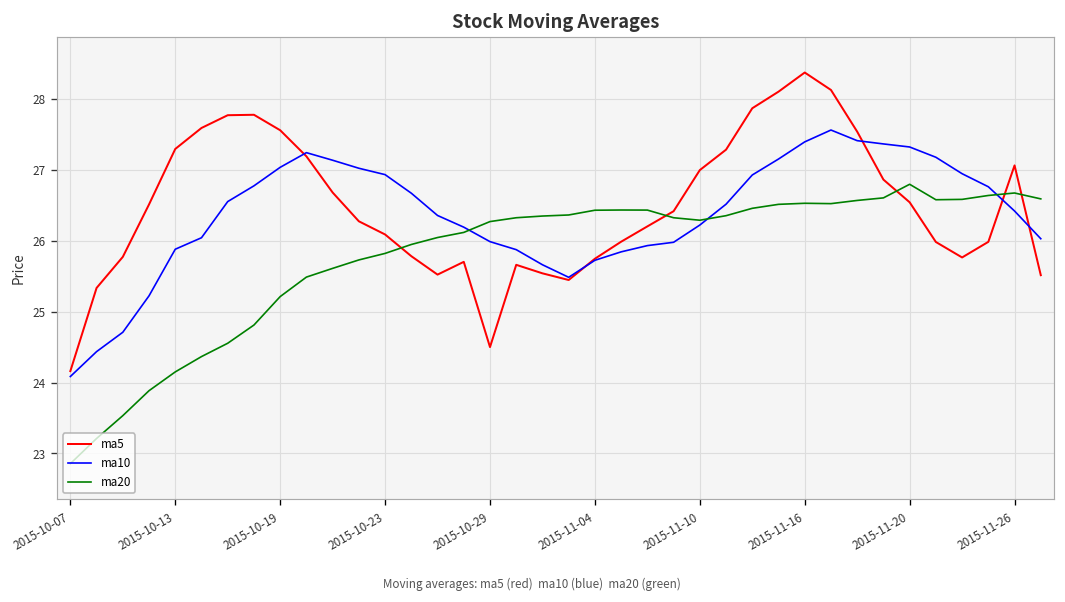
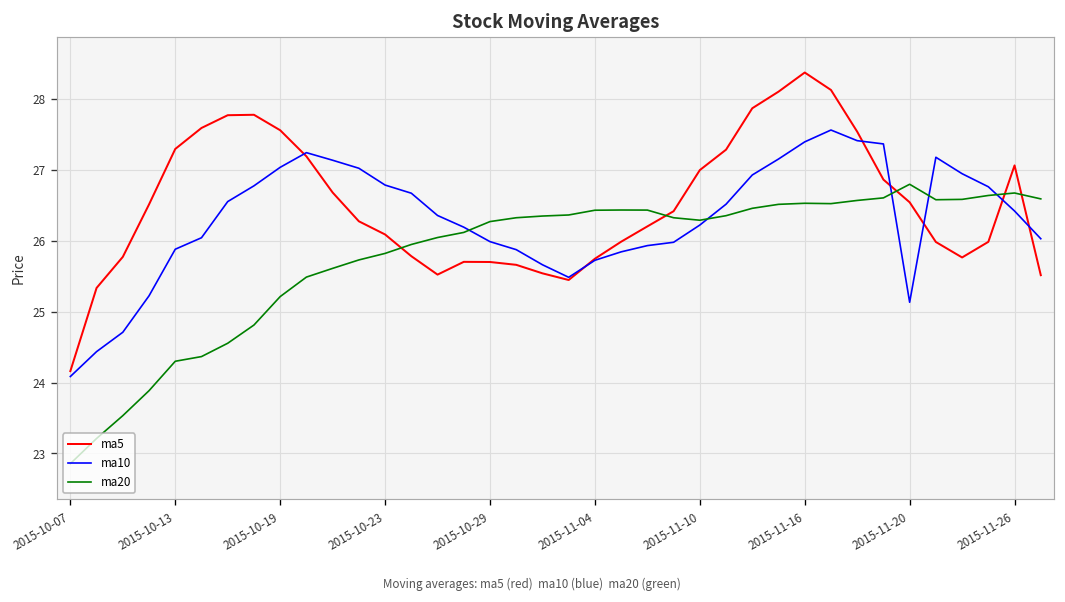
  {
    "ma5": {
      "2015-10-07": 24.2,
      "2015-10-13": 27.3,
      "2015-10-19": 27.6,
      "2015-10-23": 26.1,
-     "2015-10-29": 24.5,
+     "2015-10-29": 25.7,
      "2015-11-10": 27.0,
      "2015-11-16": 28.4,
      "2015-11-20": 26.5,
      "2015-11-26": 27.1
    },
    "ma10": {
      "2015-10-07": 24.1,
      "2015-10-13": 25.9,
      "2015-10-19": 27.0,
-     "2015-10-23": 26.9,
+     "2015-10-23": 26.8,
      "2015-10-29": 26.0,
      "2015-11-10": 26.2,
      "2015-11-16": 27.4,
-     "2015-11-20": 27.3,
+     "2015-11-20": 25.1,
      "2015-11-26": 26.4
    },
    "ma20": {
-     "2015-10-13": 24.2,
+     "2015-10-13": 24.3,
      "2015-10-19": 25.2,
      "2015-10-23": 25.8,
      "2015-10-29": 26.3,
      "2015-11-04": 26.4,
      "2015-11-10": 26.3,
      "2015-11-16": 26.5,
      "2015-11-20": 26.8,
      "2015-11-26": 26.7
    }
  }
